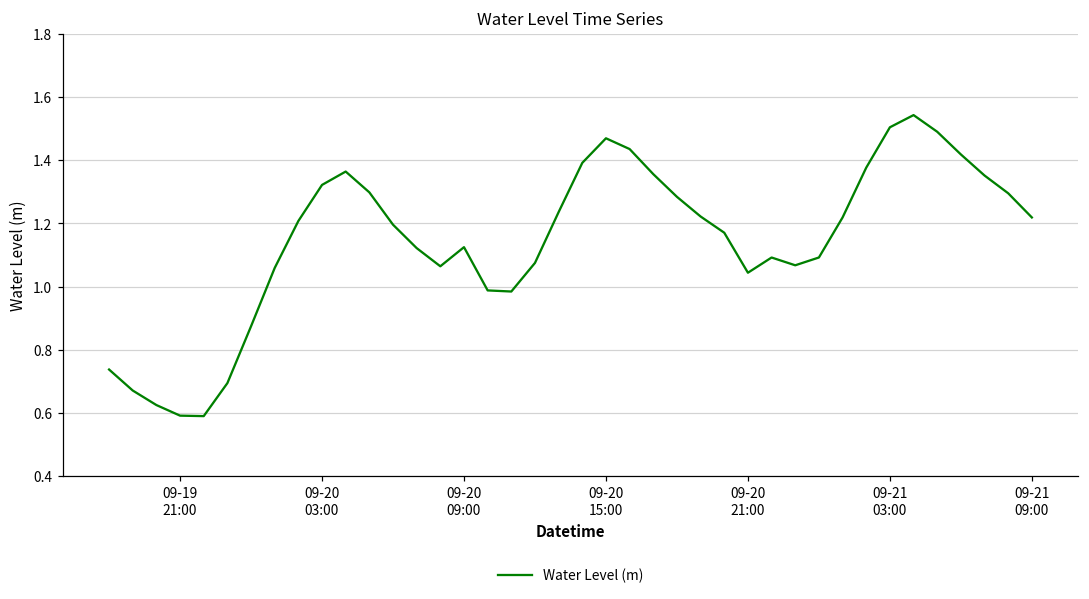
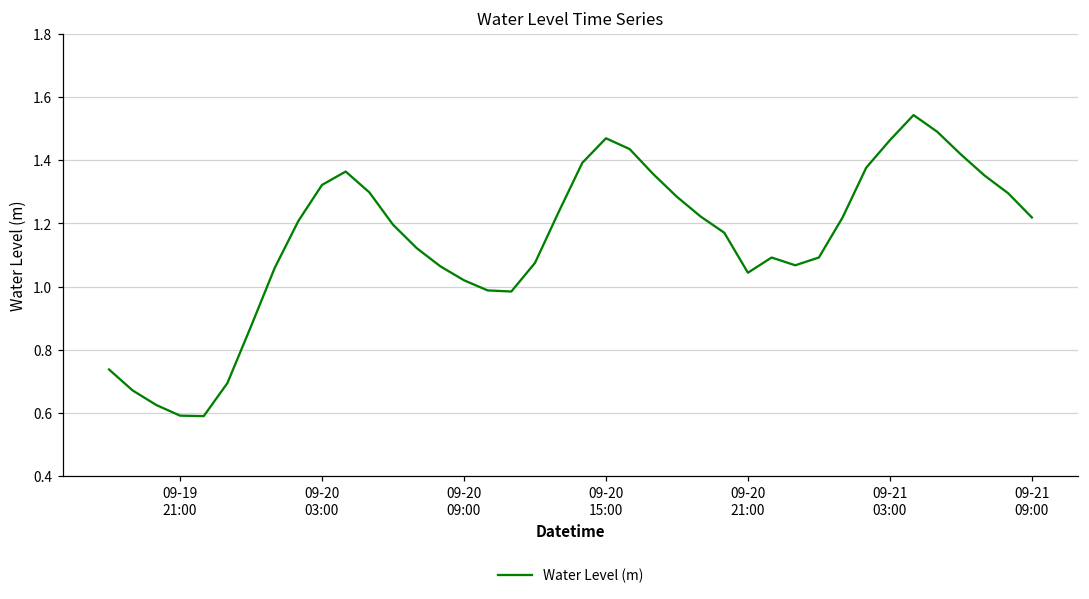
  {
    "09-19 21:00": 0.59,
    "09-20 03:00": 1.32,
-   "09-20 09:00": 1.13,
+   "09-20 09:00": 1.02,
    "09-20 15:00": 1.47,
    "09-20 21:00": 1.04,
-   "09-21 03:00": 1.50,
+   "09-21 03:00": 1.46,
    "09-21 09:00": 1.22
  }
